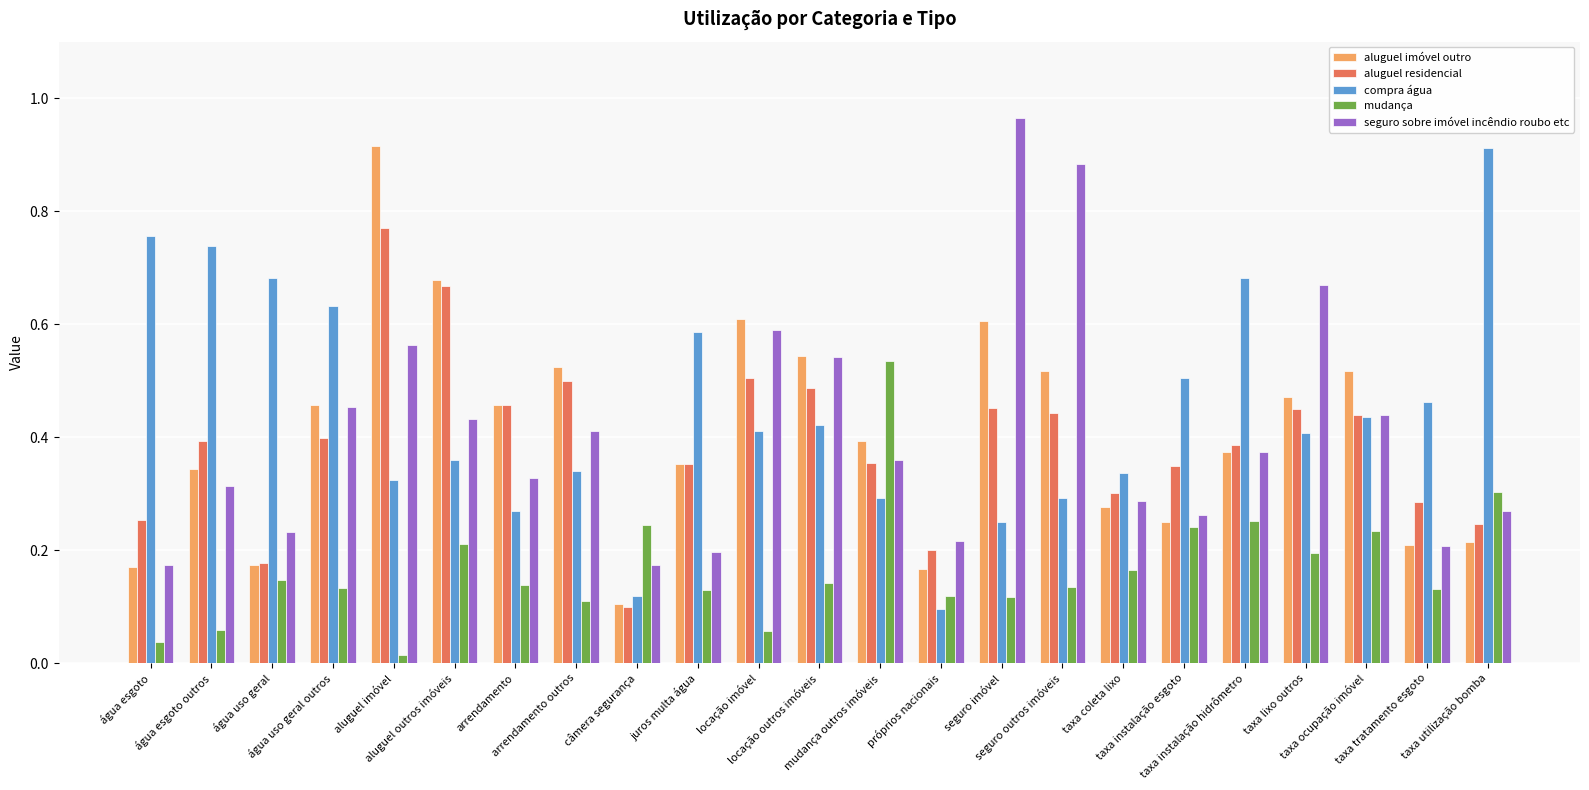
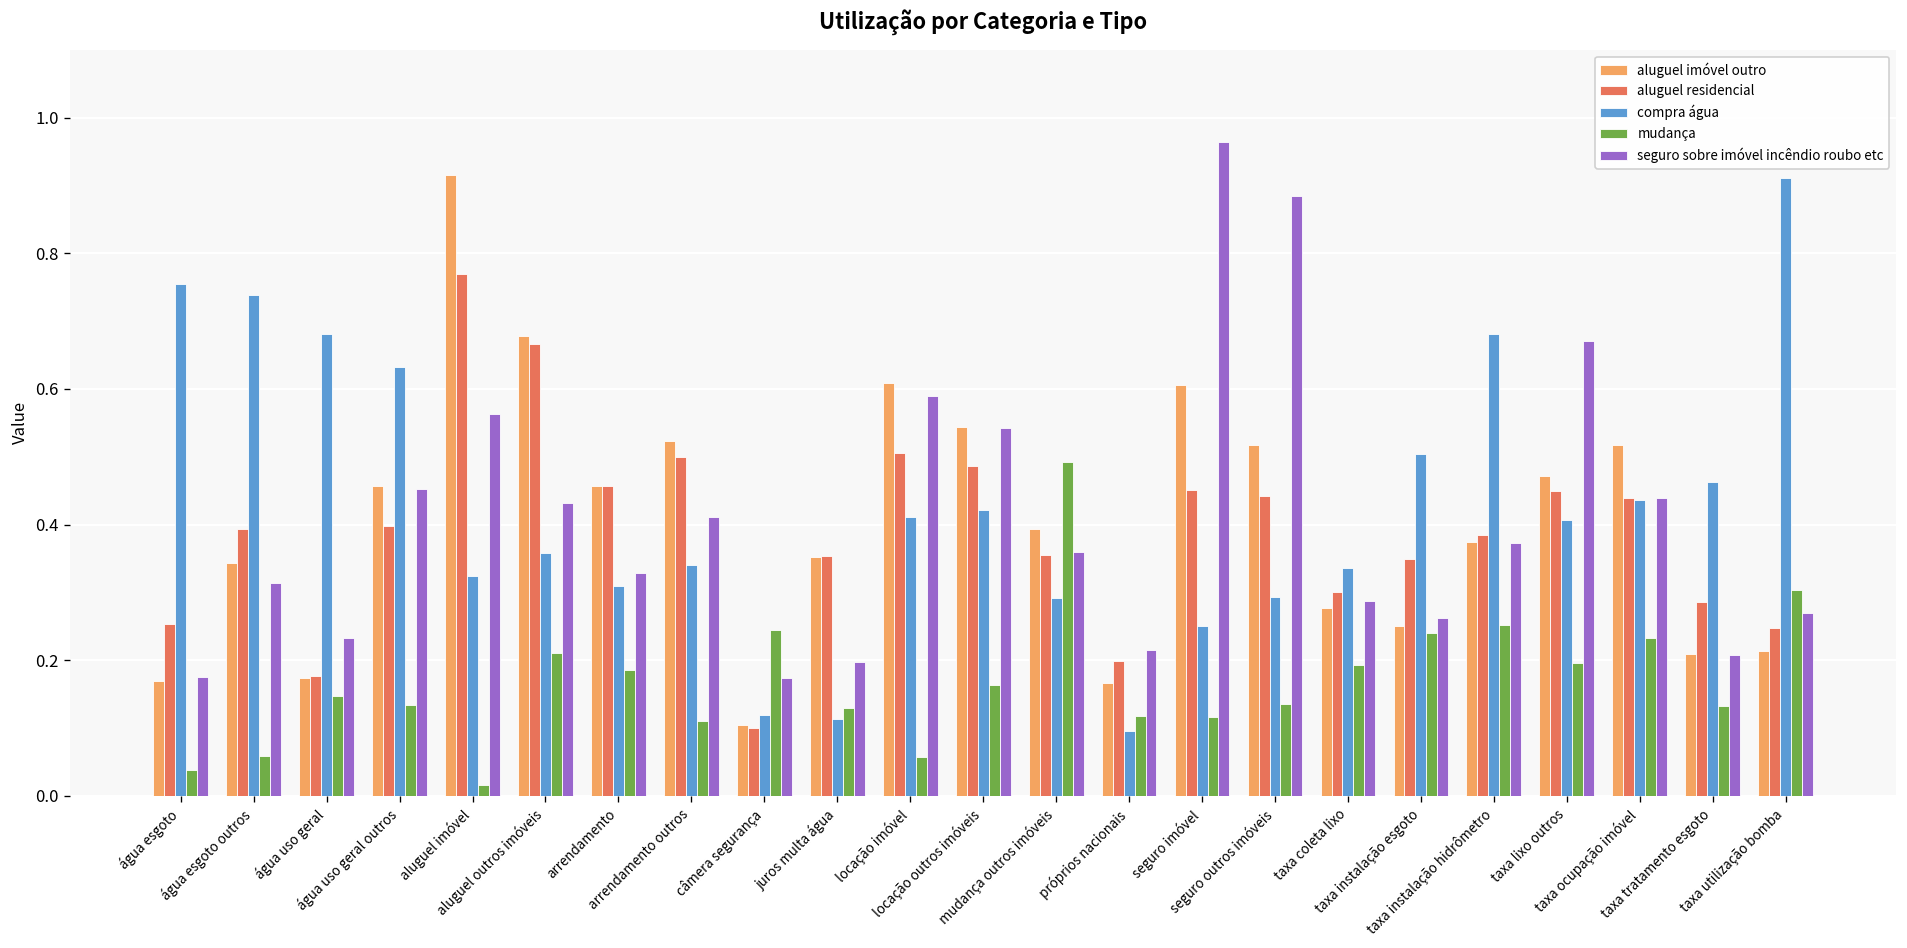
  {
    "compra água": {
      "água esgoto": 0.76,
      "água esgoto outros": 0.74,
      "água uso geral": 0.68,
      "água uso geral outros": 0.63,
      "aluguel imóvel": 0.32,
      "aluguel outros imóveis": 0.36,
-     "arrendamento": 0.27,
+     "arrendamento": 0.31,
      "arrendamento outros": 0.34,
      "câmera segurança": 0.12,
-     "juros multa água": 0.59,
+     "juros multa água": 0.11,
      "locação imóvel": 0.41,
      "locação outros imóveis": 0.42,
      "mudança outros imóveis": 0.29,
      "próprios nacionais": 0.10,
      "seguro imóvel": 0.25,
      "seguro outros imóveis": 0.29,
      "taxa coleta lixo": 0.34,
      "taxa instalação esgoto": 0.50,
      "taxa instalação hidrômetro": 0.68,
      "taxa lixo outros": 0.41,
      "taxa ocupação imóvel": 0.44,
      "taxa tratamento esgoto": 0.46,
      "taxa utilização bomba": 0.91
    },
    "mudança": {
      "água esgoto": 0.04,
      "água esgoto outros": 0.06,
      "água uso geral": 0.15,
      "água uso geral outros": 0.13,
      "aluguel imóvel": 0.02,
      "aluguel outros imóveis": 0.21,
-     "arrendamento": 0.14,
+     "arrendamento": 0.19,
      "arrendamento outros": 0.11,
      "câmera segurança": 0.24,
      "juros multa água": 0.13,
      "locação imóvel": 0.06,
-     "locação outros imóveis": 0.14,
-     "mudança outros imóveis": 0.53,
+     "locação outros imóveis": 0.16,
+     "mudança outros imóveis": 0.49,
      "próprios nacionais": 0.12,
      "seguro imóvel": 0.12,
      "seguro outros imóveis": 0.14,
-     "taxa coleta lixo": 0.16,
+     "taxa coleta lixo": 0.19,
      "taxa instalação esgoto": 0.24,
      "taxa instalação hidrômetro": 0.25,
      "taxa lixo outros": 0.20,
      "taxa ocupação imóvel": 0.23,
      "taxa tratamento esgoto": 0.13,
      "taxa utilização bomba": 0.30
    },
    "seguro sobre imóvel incêndio roubo etc": {
      "água esgoto": 0.17,
      "água esgoto outros": 0.31,
      "água uso geral": 0.23,
      "água uso geral outros": 0.45,
      "aluguel imóvel": 0.56,
      "aluguel outros imóveis": 0.43,
      "arrendamento": 0.33,
      "arrendamento outros": 0.41,
      "câmera segurança": 0.17,
      "juros multa água": 0.20,
      "locação imóvel": 0.59,
      "locação outros imóveis": 0.54,
      "mudança outros imóveis": 0.36,
      "próprios nacionais": 0.22,
      "seguro imóvel": 0.96,
      "seguro outros imóveis": 0.88,
      "taxa coleta lixo": 0.29,
      "taxa instalação esgoto": 0.26,
      "taxa instalação hidrômetro": 0.37,
      "taxa lixo outros": 0.67,
      "taxa ocupação imóvel": 0.44,
      "taxa tratamento esgoto": 0.21,
      "taxa utilização bomba": 0.27
    }
  }
